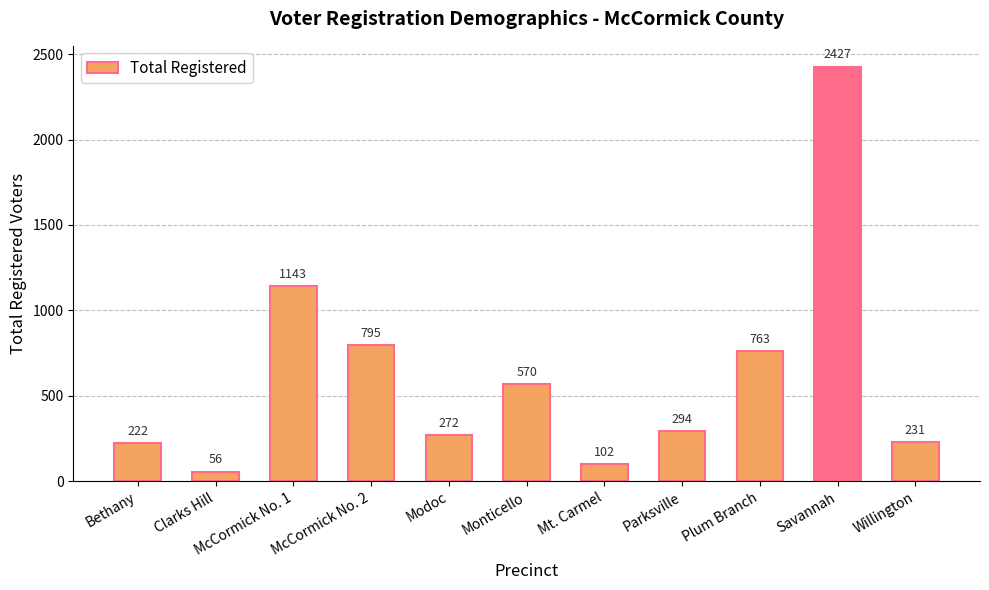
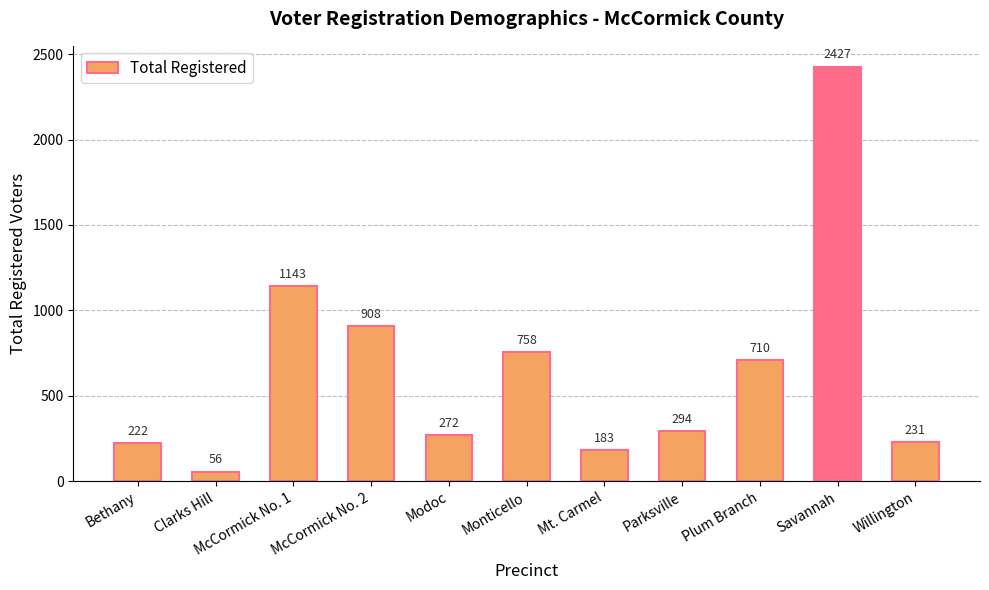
  {
    "Bethany": 222,
    "Clarks Hill": 56,
    "McCormick No. 1": 1143,
-   "McCormick No. 2": 795,
+   "McCormick No. 2": 908,
    "Modoc": 272,
-   "Monticello": 570,
-   "Mt. Carmel": 102,
+   "Monticello": 758,
+   "Mt. Carmel": 183,
    "Parksville": 294,
-   "Plum Branch": 763,
+   "Plum Branch": 710,
    "Savannah": 2427,
    "Willington": 231
  }
